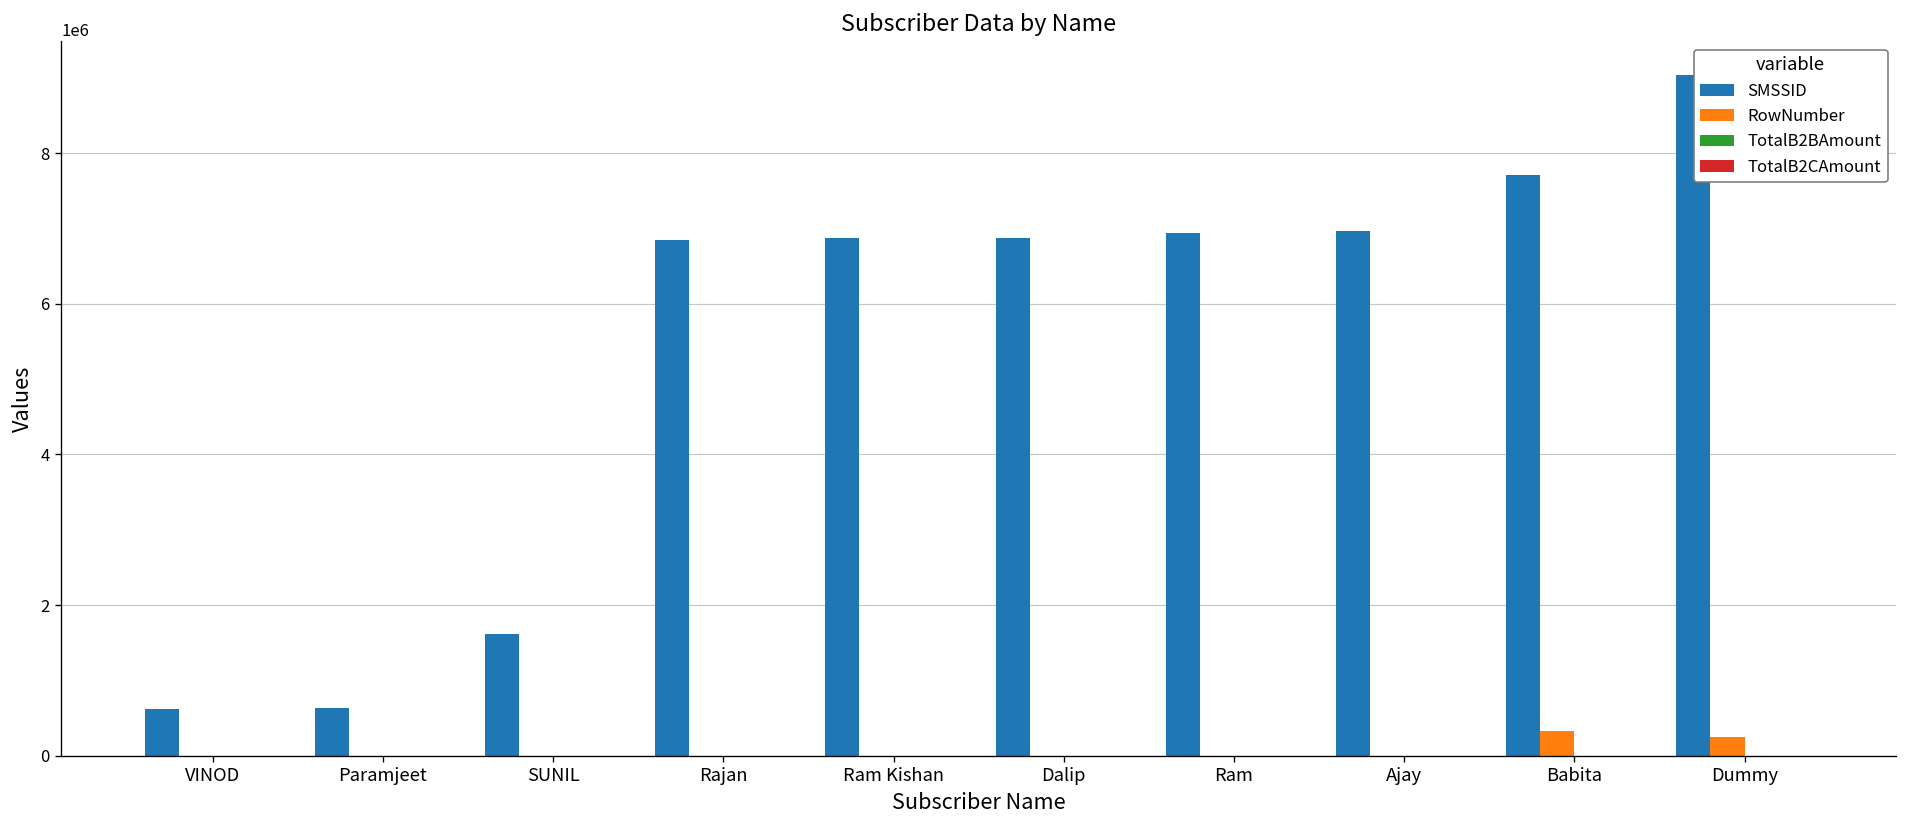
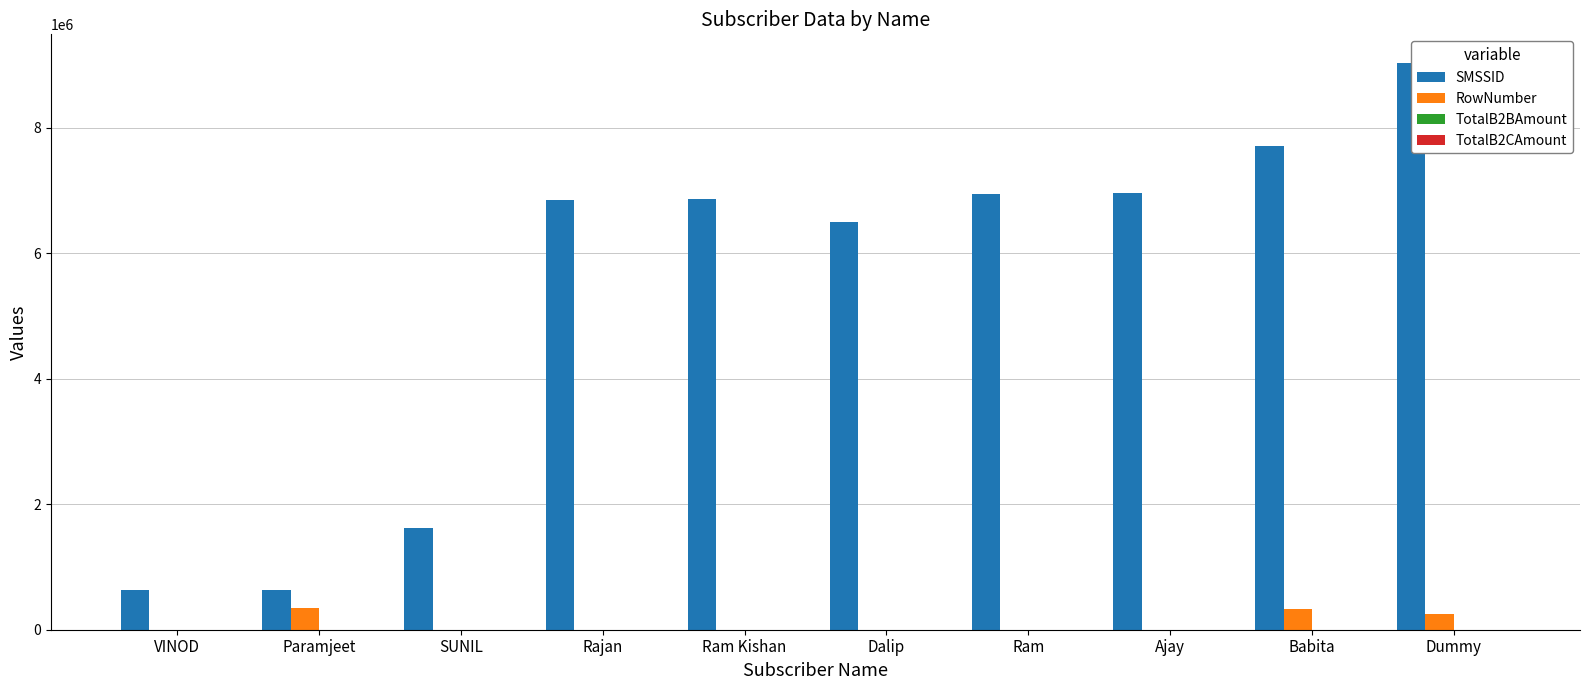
  {
    "SMSSID": {
      "VINOD": 600000,
      "Paramjeet": 600000,
      "SUNIL": 1600000,
      "Rajan": 6800000,
      "Ram Kishan": 6900000,
-     "Dalip": 6900000,
+     "Dalip": 6500000,
      "Ram": 6900000,
      "Ajay": 7000000,
      "Babita": 7700000,
      "Dummy": 9000000
    },
    "RowNumber": {
-     "Paramjeet": 0,
+     "Paramjeet": 400000,
      "Babita": 300000,
      "Dummy": 300000
    }
  }
